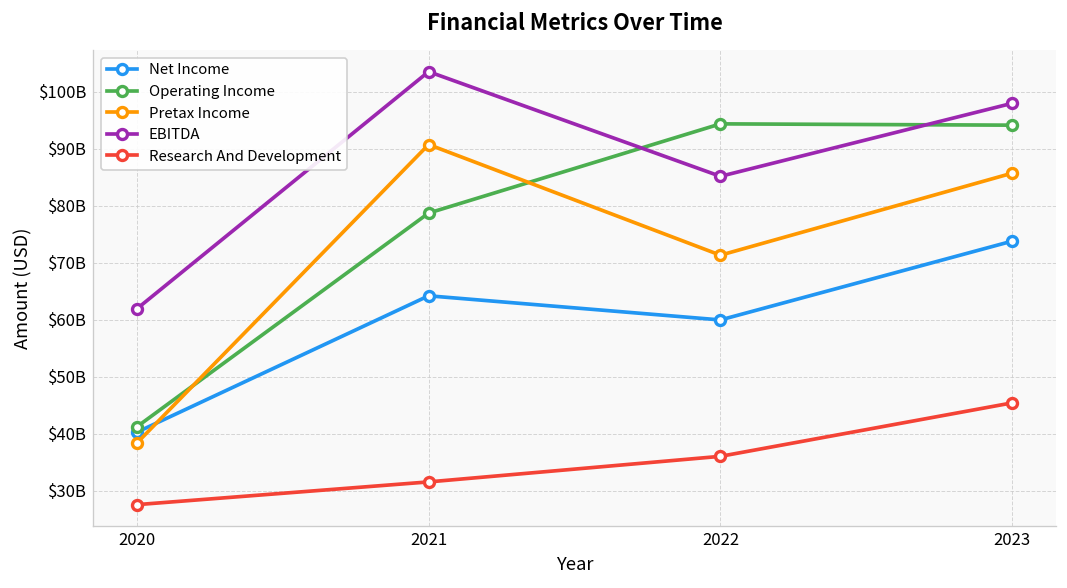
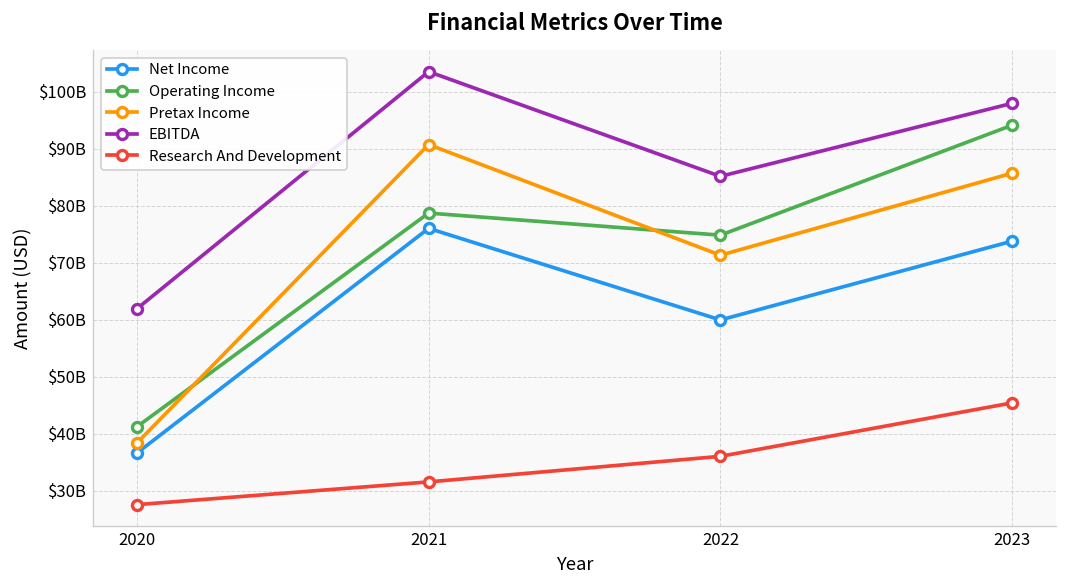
  {
    "Net Income": {
-     "2020": "$40000000000",
-     "2021": "$64000000000",
+     "2020": "$37000000000",
+     "2021": "$76000000000",
      "2022": "$60000000000",
      "2023": "$74000000000"
    },
    "Operating Income": {
      "2020": "$41000000000",
      "2021": "$79000000000",
-     "2022": "$94000000000",
+     "2022": "$75000000000",
      "2023": "$94000000000"
    },
    "Pretax Income": {
      "2020": "$38000000000",
      "2021": "$91000000000",
      "2022": "$71000000000",
      "2023": "$86000000000"
    },
    "EBITDA": {
      "2020": "$62000000000",
      "2021": "$104000000000",
      "2022": "$85000000000",
      "2023": "$98000000000"
    },
    "Research And Development": {
      "2020": "$28000000000",
      "2021": "$32000000000",
      "2022": "$36000000000",
      "2023": "$45000000000"
    }
  }
